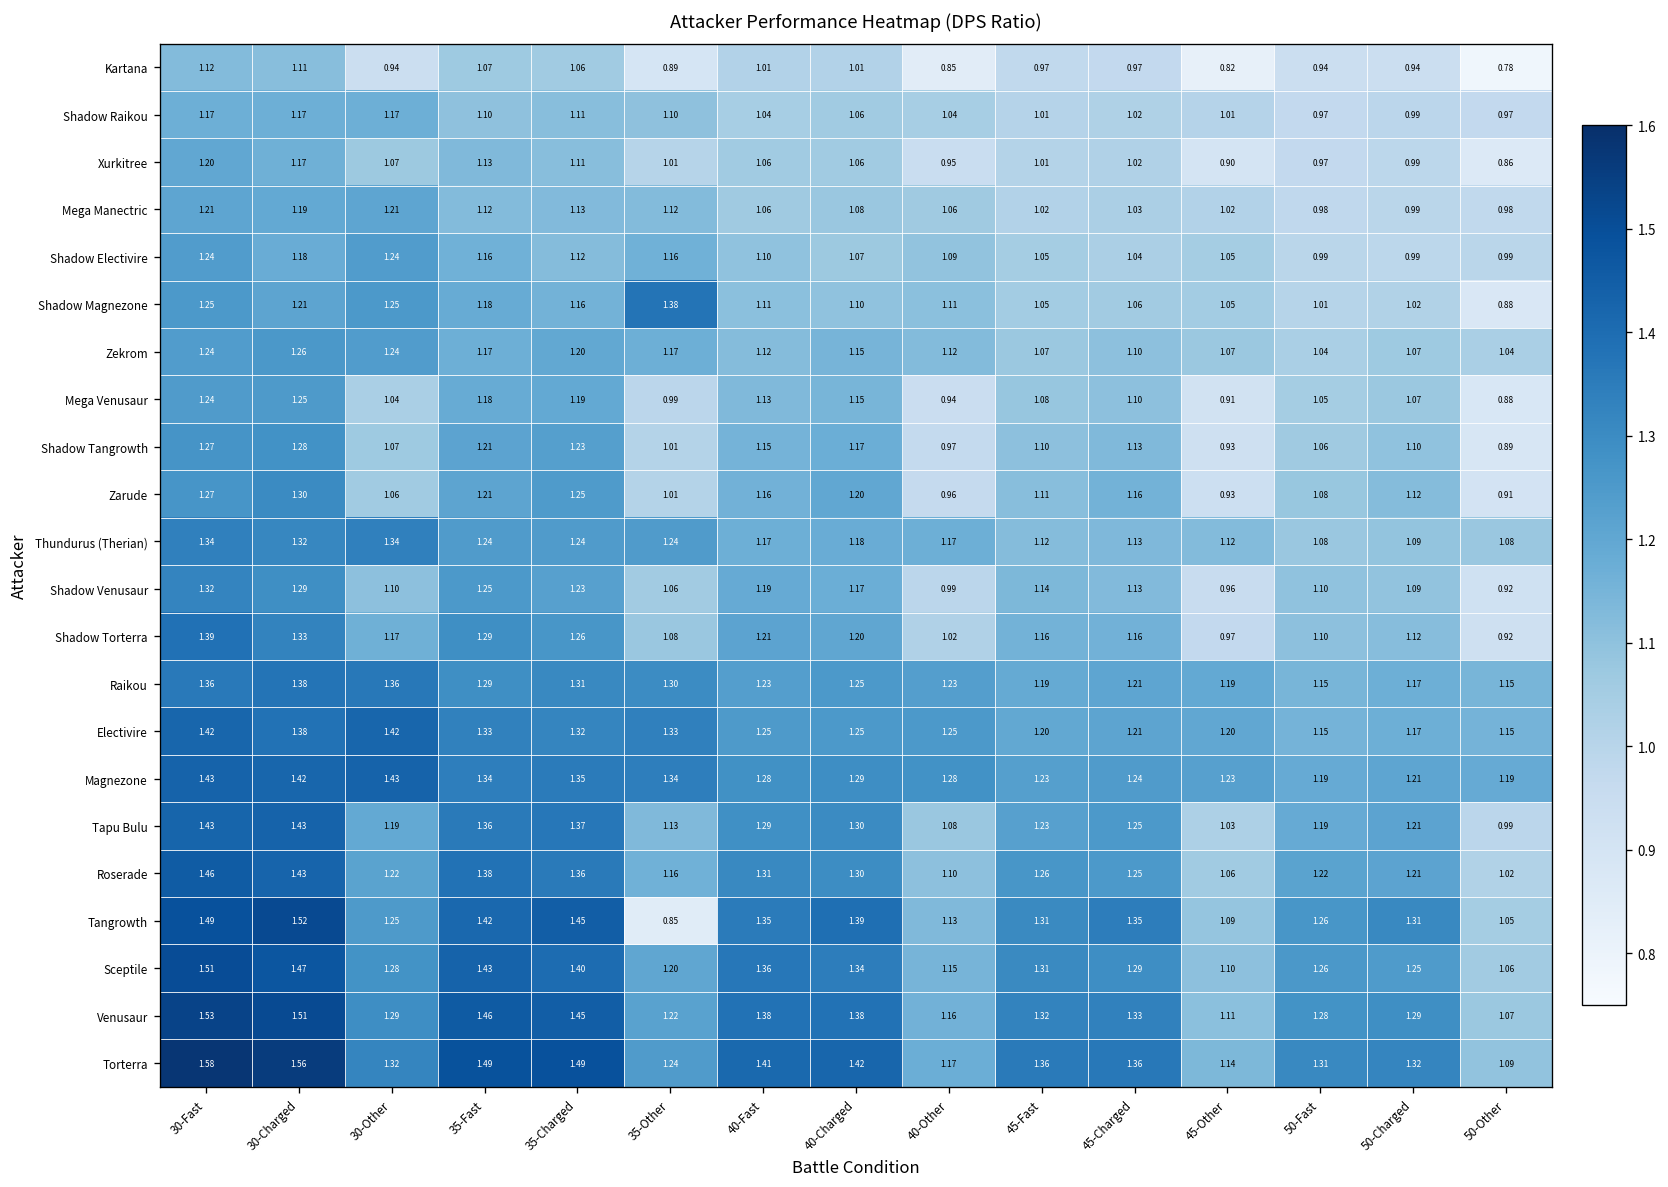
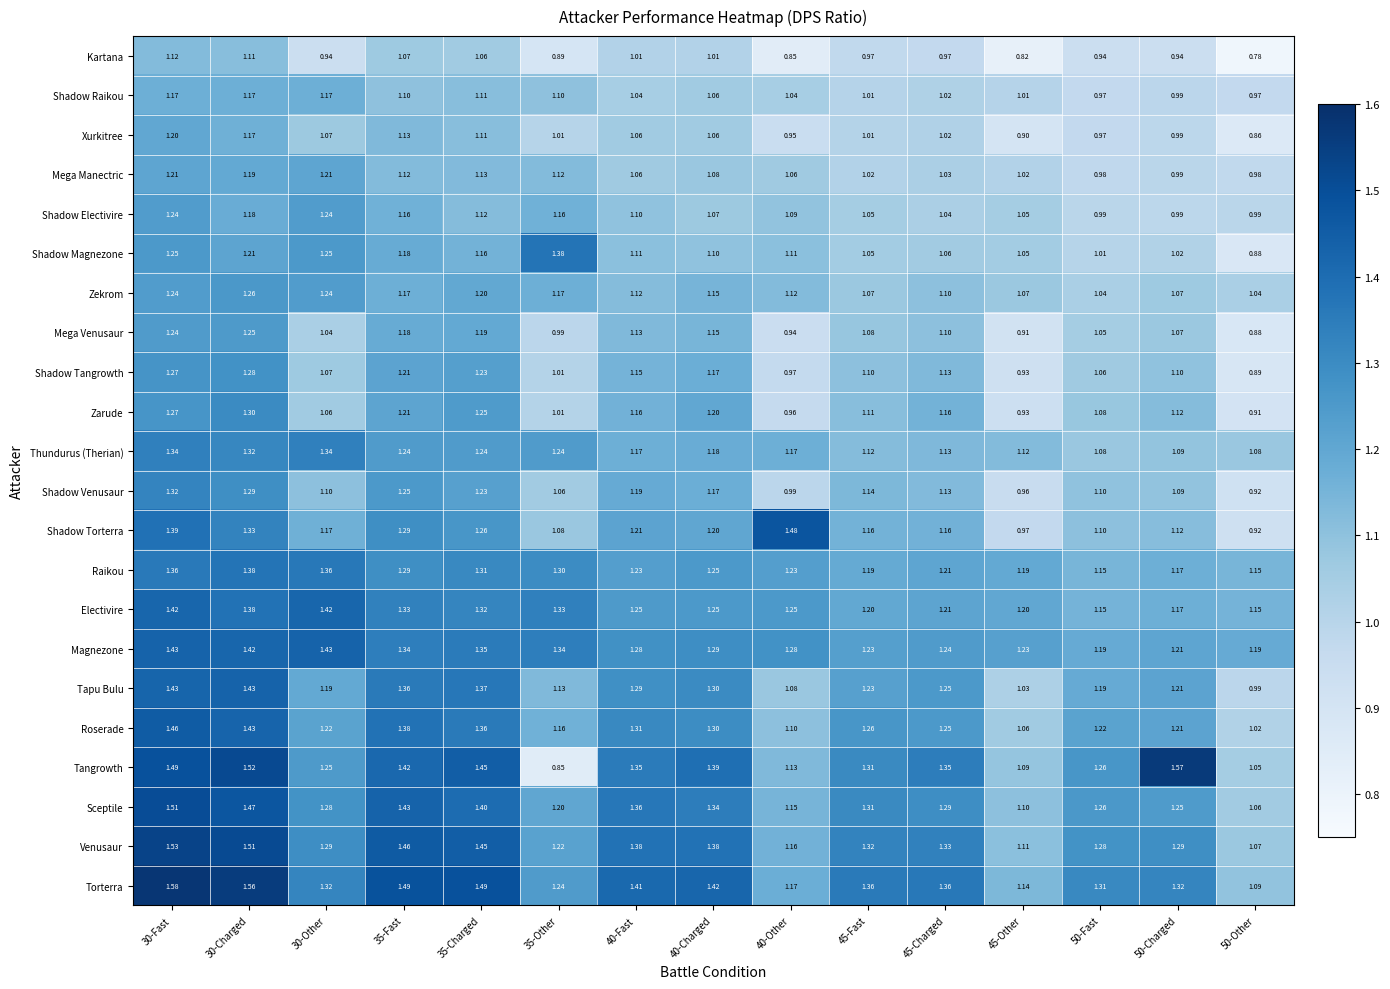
  {
    "Shadow Torterra": {
      "30-Fast": 1.39,
      "30-Charged": 1.33,
      "30-Other": 1.17,
      "35-Fast": 1.29,
      "35-Charged": 1.26,
      "35-Other": 1.08,
      "40-Fast": 1.21,
      "40-Charged": 1.20,
-     "40-Other": 1.02,
+     "40-Other": 1.48,
      "45-Fast": 1.16,
      "45-Charged": 1.16,
      "45-Other": 0.97,
      "50-Fast": 1.10,
      "50-Charged": 1.12,
      "50-Other": 0.92
    },
    "Tangrowth": {
      "30-Fast": 1.49,
      "30-Charged": 1.52,
      "30-Other": 1.25,
      "35-Fast": 1.42,
      "35-Charged": 1.45,
      "35-Other": 0.85,
      "40-Fast": 1.35,
      "40-Charged": 1.39,
      "40-Other": 1.13,
      "45-Fast": 1.31,
      "45-Charged": 1.35,
      "45-Other": 1.09,
      "50-Fast": 1.26,
-     "50-Charged": 1.31,
+     "50-Charged": 1.57,
      "50-Other": 1.05
    }
  }
